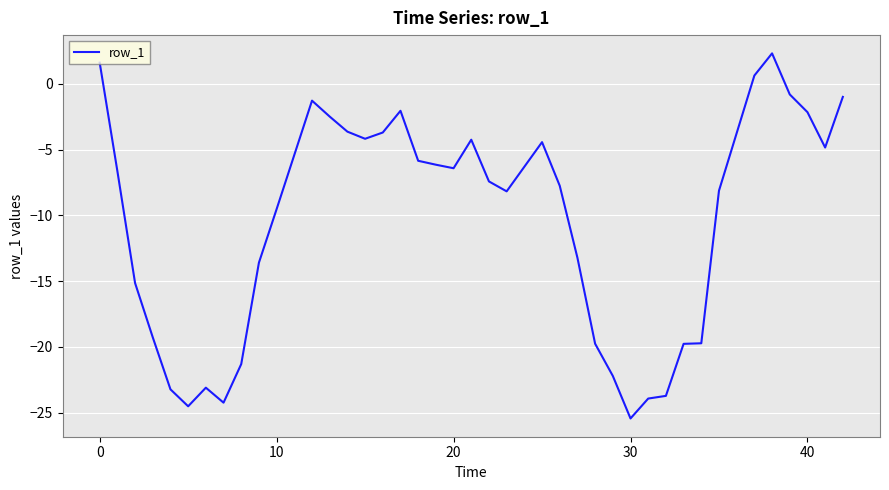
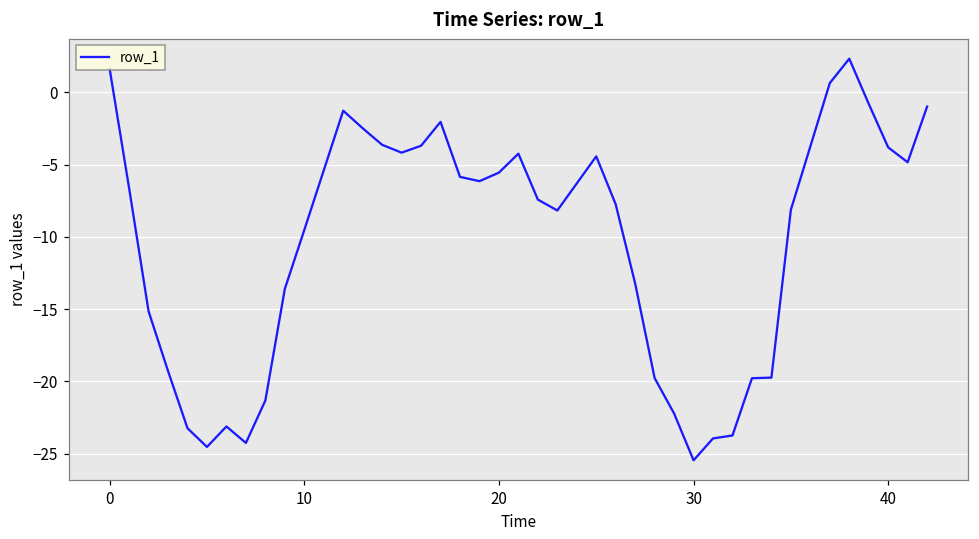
  {
    "10": -9.5,
-   "20": -6.4,
+   "20": -5.6,
    "30": -25.5,
-   "40": -2.1
+   "40": -3.8
  }
